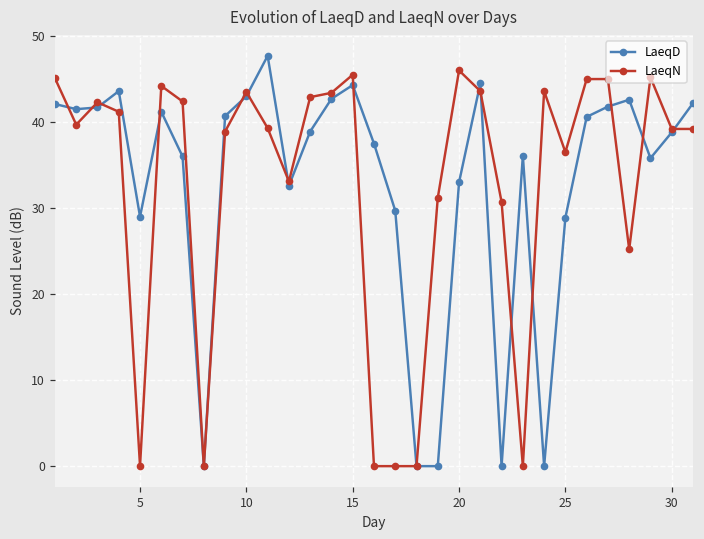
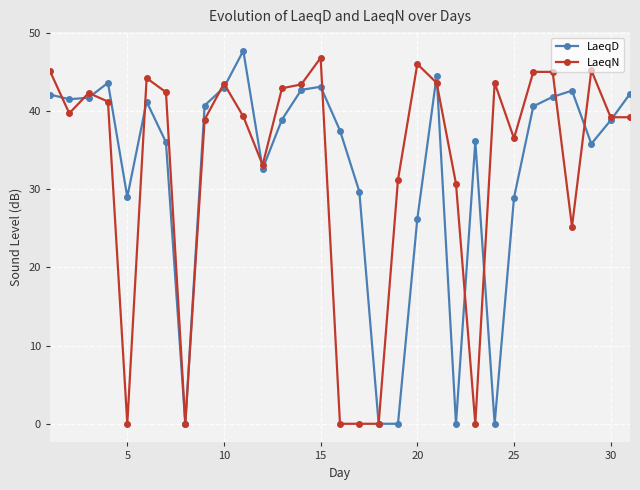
  {
    "LaeqD": {
      "5": 29,
      "10": 43,
-     "15": 44,
-     "20": 33,
+     "15": 43,
+     "20": 26,
      "25": 29,
      "30": 39
    },
    "LaeqN": {
      "5": 0,
      "10": 44,
-     "15": 46,
+     "15": 47,
      "20": 46,
      "25": 37,
      "30": 39
    }
  }
